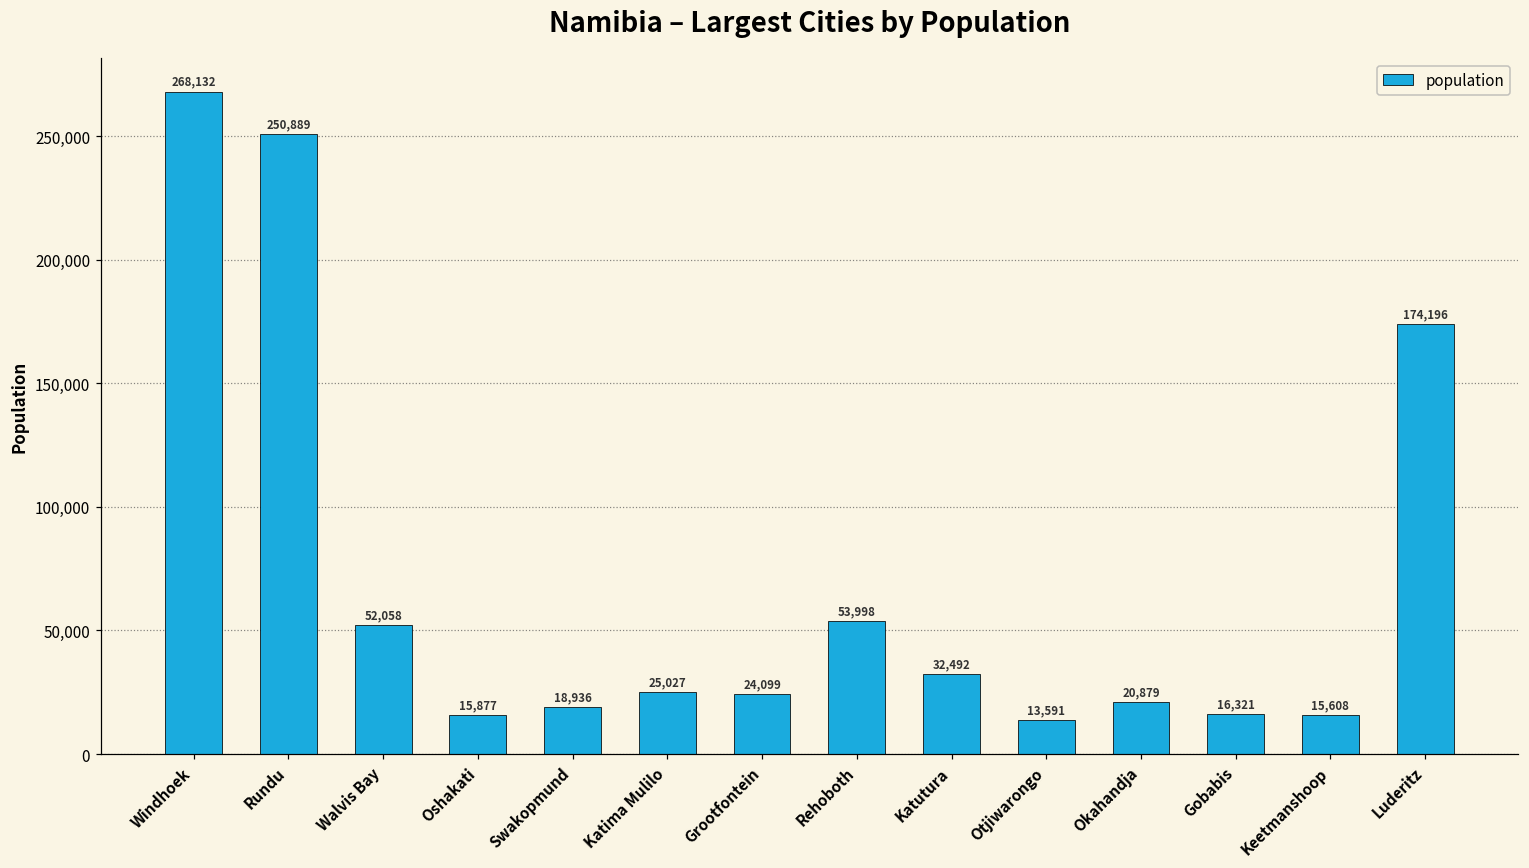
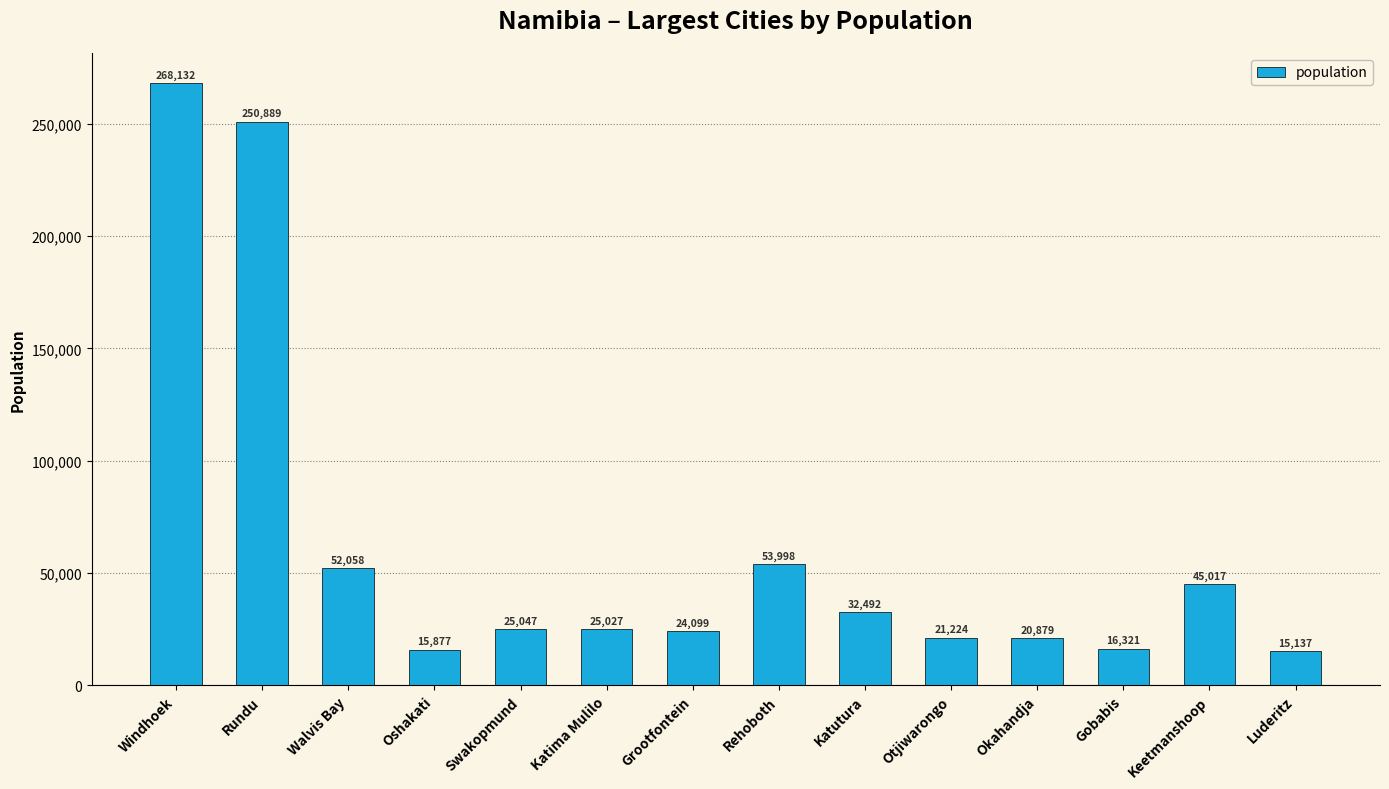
  {
    "Windhoek": "268,132",
    "Rundu": "250,889",
    "Walvis Bay": "52,058",
    "Oshakati": "15,877",
-   "Swakopmund": "18,936",
+   "Swakopmund": "25,047",
    "Katima Mulilo": "25,027",
    "Grootfontein": "24,099",
    "Rehoboth": "53,998",
    "Katutura": "32,492",
-   "Otjiwarongo": "13,591",
+   "Otjiwarongo": "21,224",
    "Okahandja": "20,879",
    "Gobabis": "16,321",
-   "Keetmanshoop": "15,608",
-   "Luderitz": "174,196"
+   "Keetmanshoop": "45,017",
+   "Luderitz": "15,137"
  }
